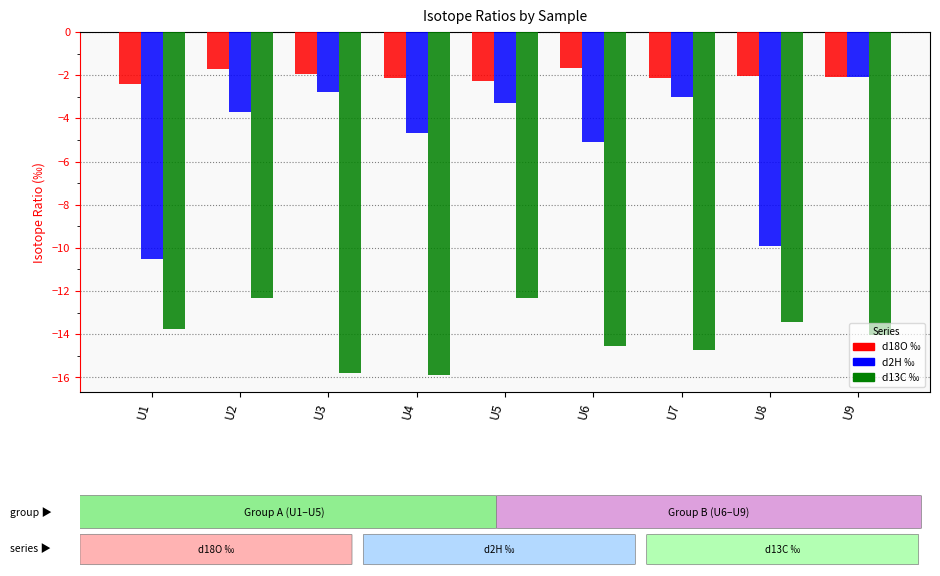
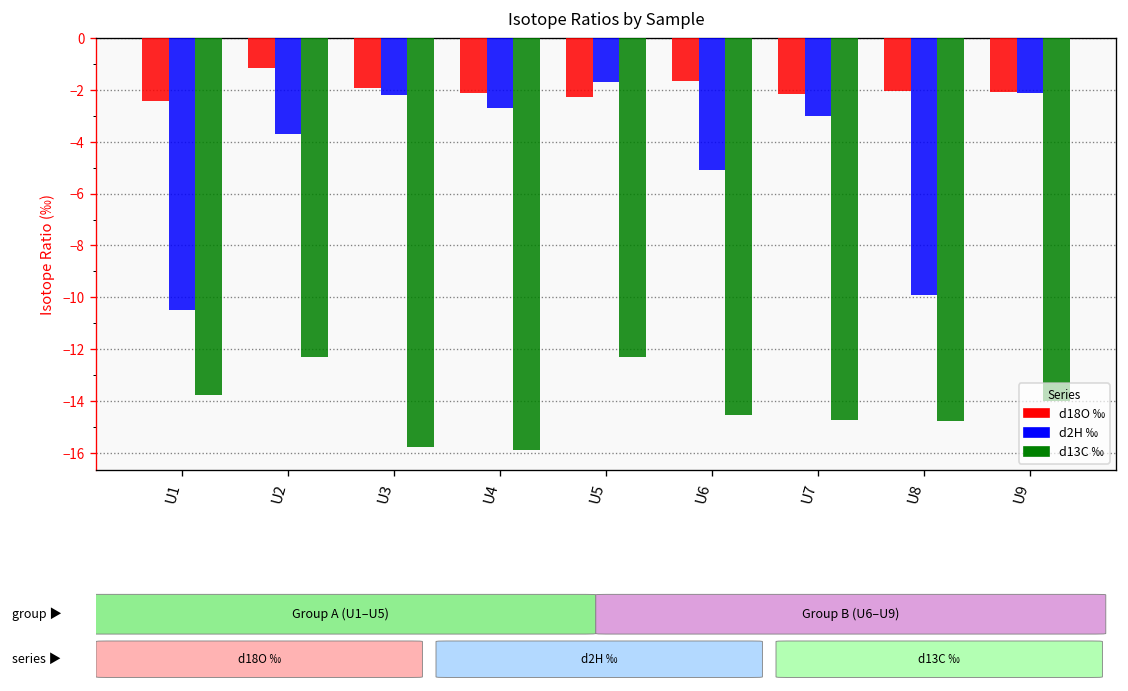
  {
    "d18O ‰": {
      "U1": -2.4,
-     "U2": -1.7,
+     "U2": -1.2,
      "U3": -1.9,
      "U4": -2.1,
      "U5": -2.3,
      "U6": -1.7,
      "U7": -2.2,
      "U8": -2.1,
      "U9": -2.1
    },
    "d2H ‰": {
      "U1": -10.5,
      "U2": -3.7,
-     "U3": -2.8,
-     "U4": -4.7,
-     "U5": -3.3,
+     "U3": -2.2,
+     "U4": -2.7,
+     "U5": -1.7,
      "U6": -5.1,
      "U7": -3.0,
      "U8": -9.9,
      "U9": -2.1
    },
    "d13C ‰": {
      "U1": -13.8,
      "U2": -12.3,
      "U3": -15.8,
      "U4": -15.9,
      "U5": -12.3,
      "U6": -14.6,
      "U7": -14.7,
-     "U8": -13.4
+     "U8": -14.8
    }
  }
